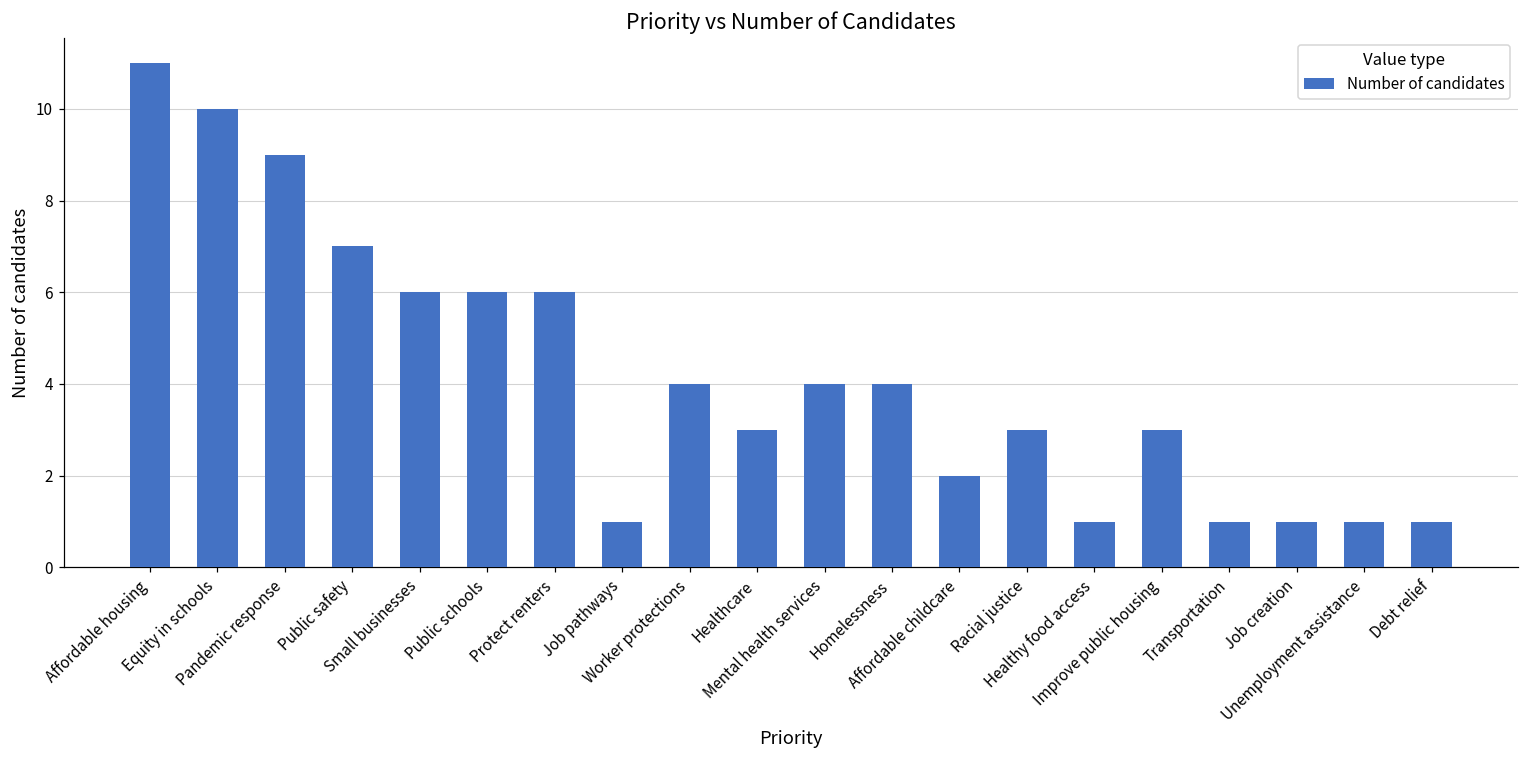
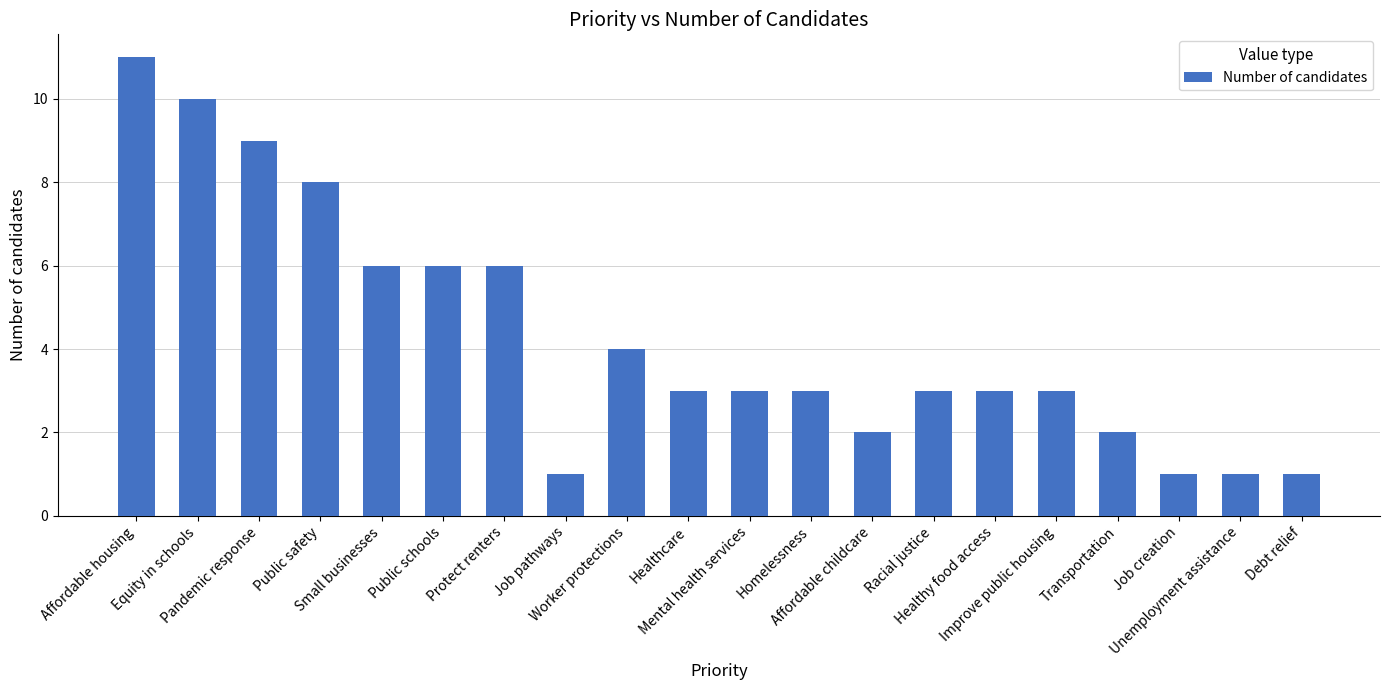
  {
    "Affordable housing": 11,
    "Equity in schools": 10,
    "Pandemic response": 9,
-   "Public safety": 7,
+   "Public safety": 8,
    "Small businesses": 6,
    "Public schools": 6,
    "Protect renters": 6,
    "Job pathways": 1,
    "Worker protections": 4,
    "Healthcare": 3,
-   "Mental health services": 4,
-   "Homelessness": 4,
+   "Mental health services": 3,
+   "Homelessness": 3,
    "Affordable childcare": 2,
    "Racial justice": 3,
-   "Healthy food access": 1,
+   "Healthy food access": 3,
    "Improve public housing": 3,
-   "Transportation": 1,
+   "Transportation": 2,
    "Job creation": 1,
    "Unemployment assistance": 1,
    "Debt relief": 1
  }
